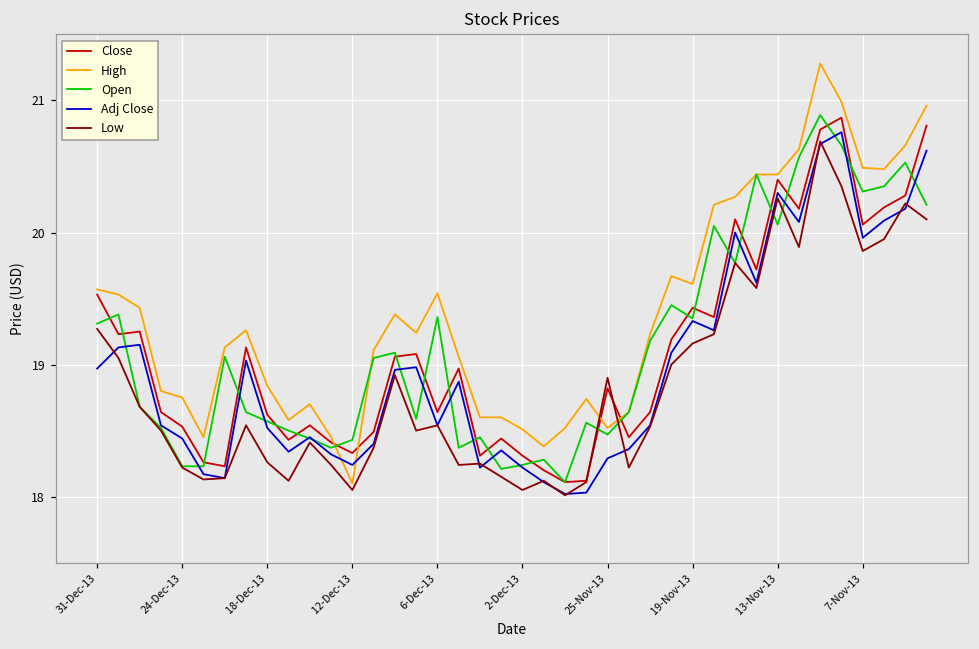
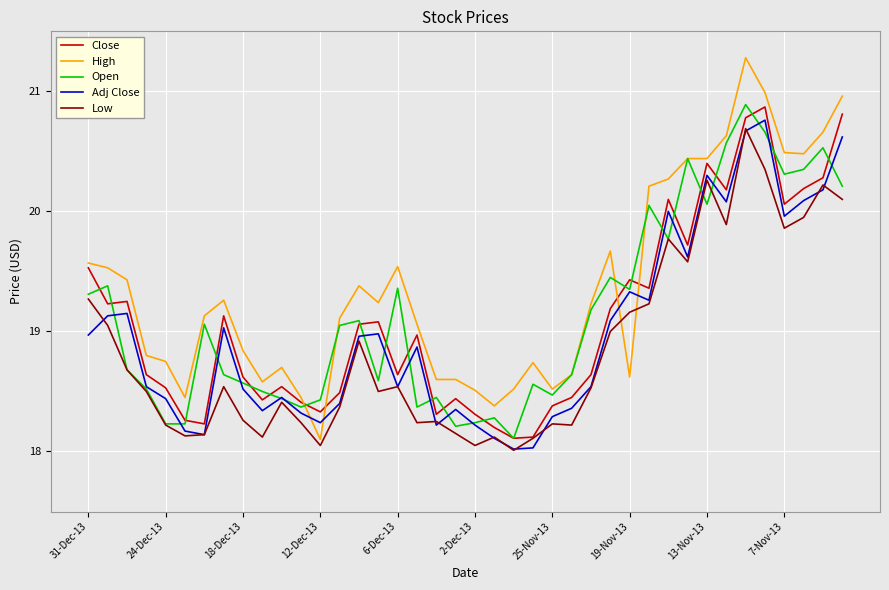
  {
    "Close": {
      "31-Dec-13": 19.53,
      "24-Dec-13": 18.53,
      "18-Dec-13": 18.62,
      "12-Dec-13": 18.33,
      "6-Dec-13": 18.64,
      "2-Dec-13": 18.31,
-     "25-Nov-13": 18.82,
+     "25-Nov-13": 18.38,
      "19-Nov-13": 19.43,
      "13-Nov-13": 20.40,
      "7-Nov-13": 20.06
    },
    "High": {
      "31-Dec-13": 19.57,
      "24-Dec-13": 18.75,
      "18-Dec-13": 18.84,
      "12-Dec-13": 18.10,
      "6-Dec-13": 19.54,
      "2-Dec-13": 18.51,
      "25-Nov-13": 18.52,
-     "19-Nov-13": 19.61,
+     "19-Nov-13": 18.62,
      "13-Nov-13": 20.44,
      "7-Nov-13": 20.49
    },
    "Open": {
      "31-Dec-13": 19.31,
      "18-Dec-13": 18.57,
      "12-Dec-13": 18.43,
      "6-Dec-13": 19.36,
      "25-Nov-13": 18.47,
      "13-Nov-13": 20.06,
      "7-Nov-13": 20.31
    },
    "Adj Close": {
      "31-Dec-13": 18.97,
      "24-Dec-13": 18.44,
      "18-Dec-13": 18.52,
      "12-Dec-13": 18.24,
      "25-Nov-13": 18.29,
      "13-Nov-13": 20.30,
      "7-Nov-13": 19.96
    },
    "Low": {
      "31-Dec-13": 19.27,
      "18-Dec-13": 18.26,
      "12-Dec-13": 18.05,
      "2-Dec-13": 18.05,
-     "25-Nov-13": 18.90,
+     "25-Nov-13": 18.23,
      "19-Nov-13": 19.16,
      "13-Nov-13": 20.26,
      "7-Nov-13": 19.86
    }
  }
